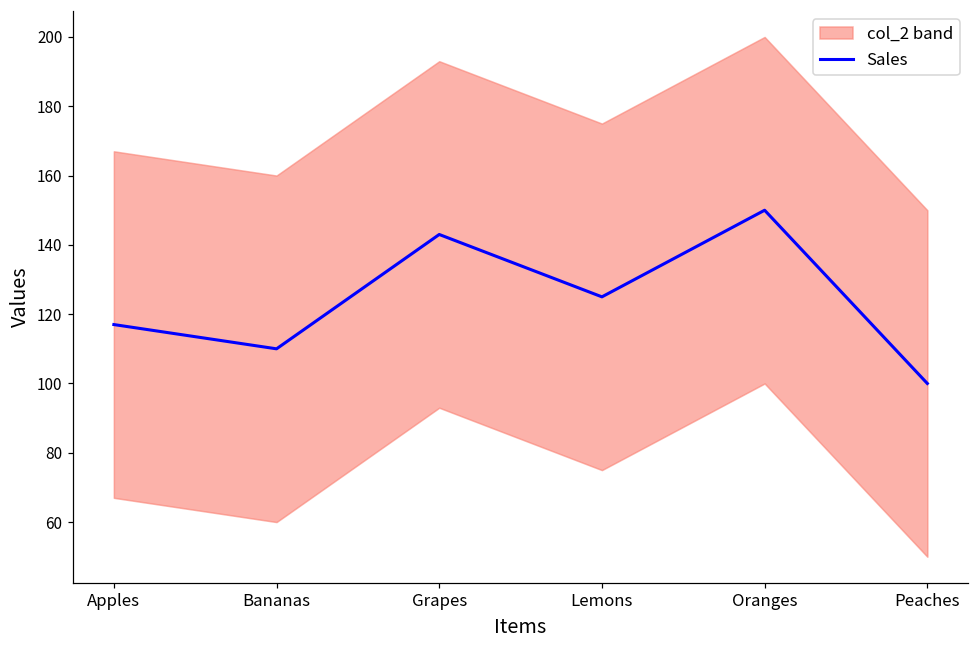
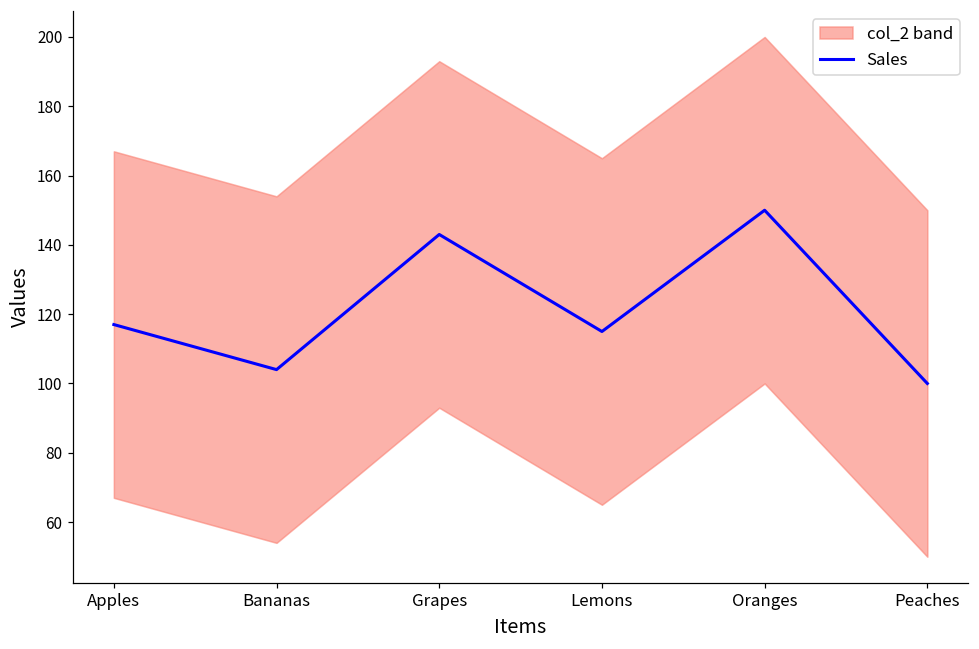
  {
    "Sales": {
      "Apples": 117,
-     "Bananas": 110,
+     "Bananas": 104,
      "Grapes": 143,
-     "Lemons": 125,
+     "Lemons": 115,
      "Oranges": 150,
      "Peaches": 100
    }
  }
